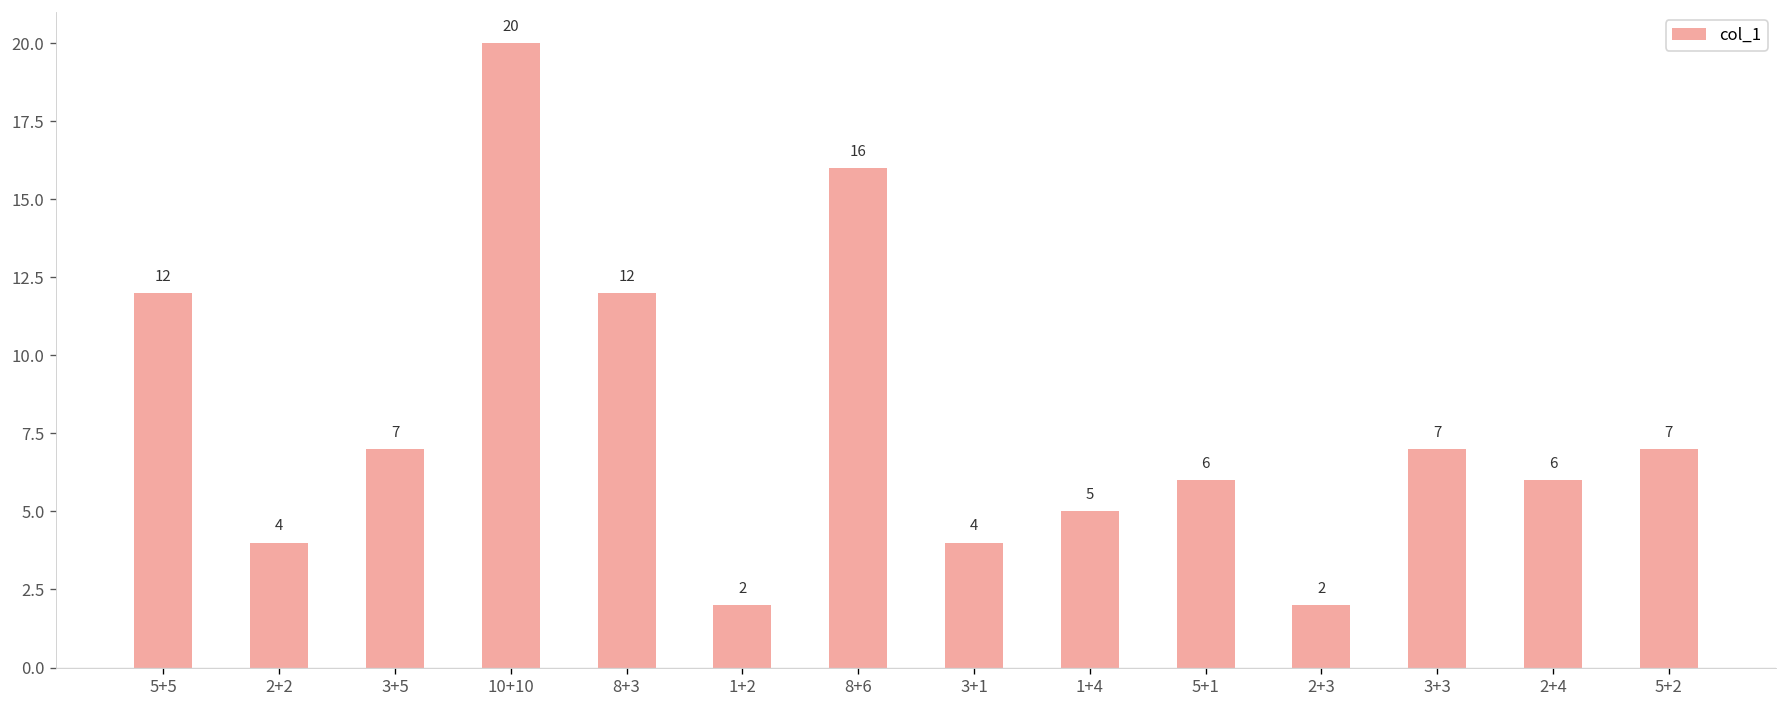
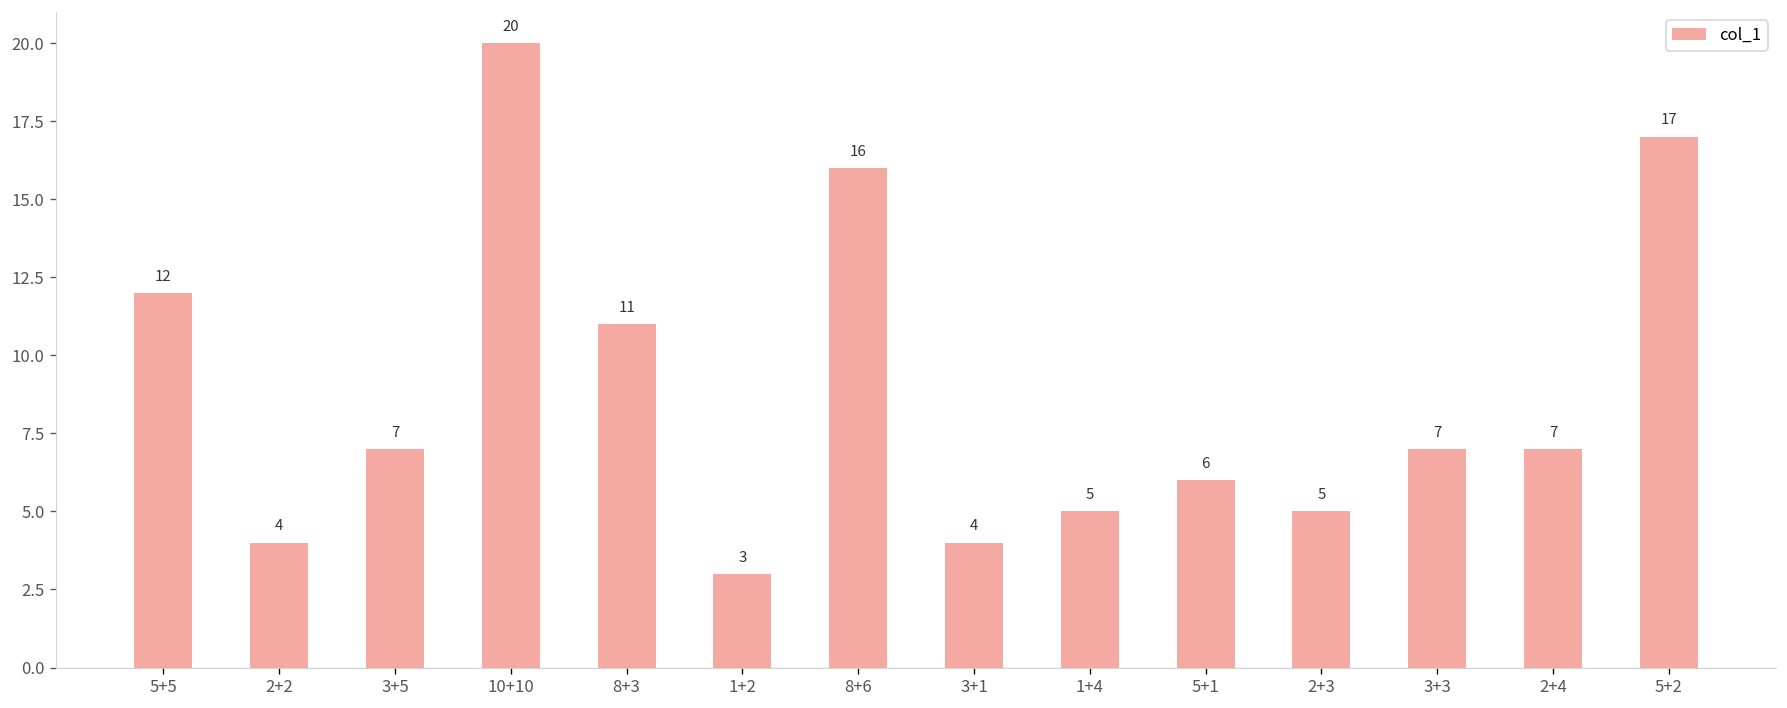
  {
    "5+5": 12,
    "2+2": 4,
    "3+5": 7,
    "10+10": 20,
-   "8+3": 12,
-   "1+2": 2,
+   "8+3": 11,
+   "1+2": 3,
    "8+6": 16,
    "3+1": 4,
    "1+4": 5,
    "5+1": 6,
-   "2+3": 2,
+   "2+3": 5,
    "3+3": 7,
-   "2+4": 6,
-   "5+2": 7
+   "2+4": 7,
+   "5+2": 17
  }
